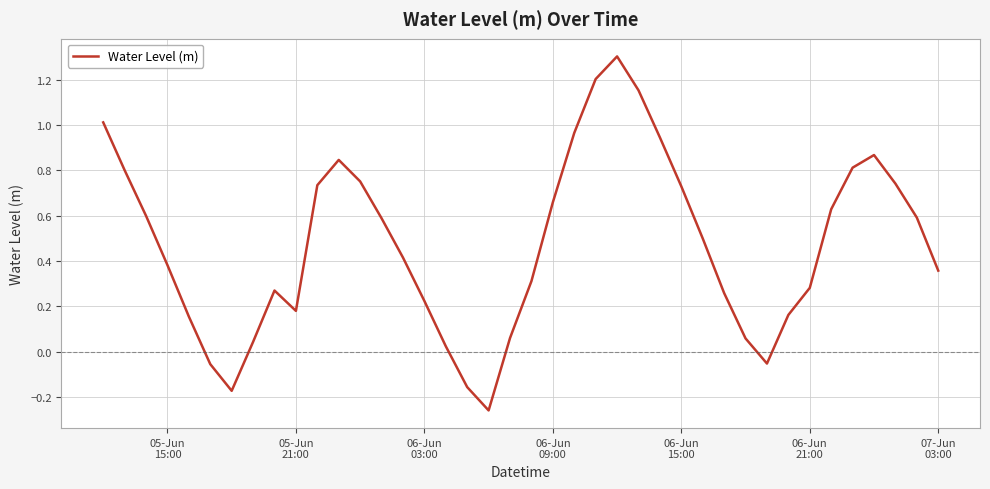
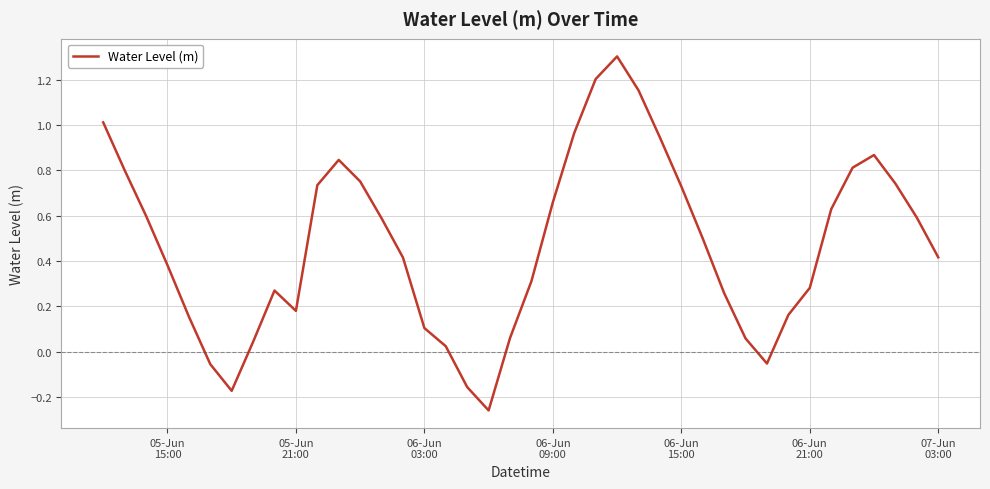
  {
    "05-Jun 15:00": 0.38,
    "05-Jun 21:00": 0.18,
-   "06-Jun 03:00": 0.22,
+   "06-Jun 03:00": 0.10,
    "06-Jun 09:00": 0.66,
    "06-Jun 15:00": 0.73,
    "06-Jun 21:00": 0.28,
-   "07-Jun 03:00": 0.36
+   "07-Jun 03:00": 0.42
  }
